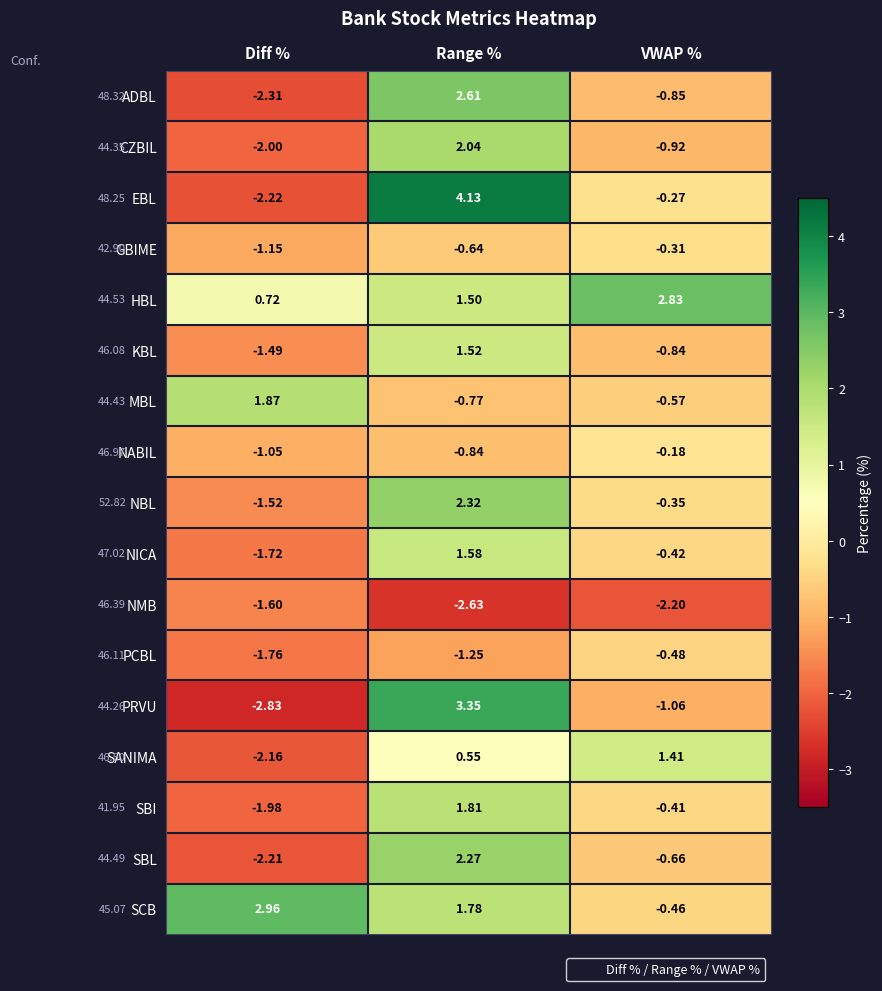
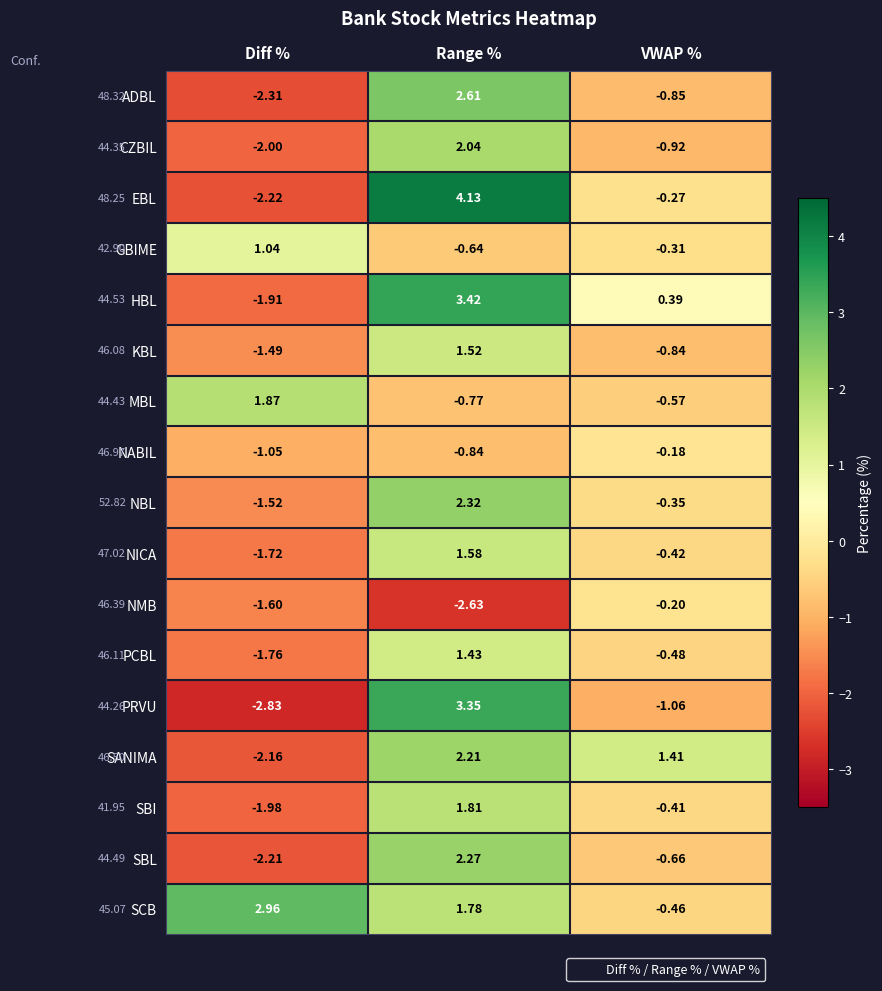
  {
    "ADBL": {
      "Diff %": -2.31,
      "Range %": 2.61,
      "VWAP %": -0.85
    },
    "CZBIL": {
      "Diff %": -2.00,
      "Range %": 2.04,
      "VWAP %": -0.92
    },
    "EBL": {
      "Diff %": -2.22,
      "Range %": 4.13,
      "VWAP %": -0.27
    },
    "GBIME": {
-     "Diff %": -1.15,
+     "Diff %": 1.04,
      "Range %": -0.64,
      "VWAP %": -0.31
    },
    "HBL": {
-     "Diff %": 0.72,
-     "Range %": 1.50,
-     "VWAP %": 2.83
+     "Diff %": -1.91,
+     "Range %": 3.42,
+     "VWAP %": 0.39
    },
    "KBL": {
      "Diff %": -1.49,
      "Range %": 1.52,
      "VWAP %": -0.84
    },
    "MBL": {
      "Diff %": 1.87,
      "Range %": -0.77,
      "VWAP %": -0.57
    },
    "NABIL": {
      "Diff %": -1.05,
      "Range %": -0.84,
      "VWAP %": -0.18
    },
    "NBL": {
      "Diff %": -1.52,
      "Range %": 2.32,
      "VWAP %": -0.35
    },
    "NICA": {
      "Diff %": -1.72,
      "Range %": 1.58,
      "VWAP %": -0.42
    },
    "NMB": {
      "Diff %": -1.60,
      "Range %": -2.63,
-     "VWAP %": -2.20
+     "VWAP %": -0.20
    },
    "PCBL": {
      "Diff %": -1.76,
-     "Range %": -1.25,
+     "Range %": 1.43,
      "VWAP %": -0.48
    },
    "PRVU": {
      "Diff %": -2.83,
      "Range %": 3.35,
      "VWAP %": -1.06
    },
    "SANIMA": {
      "Diff %": -2.16,
-     "Range %": 0.55,
+     "Range %": 2.21,
      "VWAP %": 1.41
    },
    "SBI": {
      "Diff %": -1.98,
      "Range %": 1.81,
      "VWAP %": -0.41
    },
    "SBL": {
      "Diff %": -2.21,
      "Range %": 2.27,
      "VWAP %": -0.66
    },
    "SCB": {
      "Diff %": 2.96,
      "Range %": 1.78,
      "VWAP %": -0.46
    }
  }
